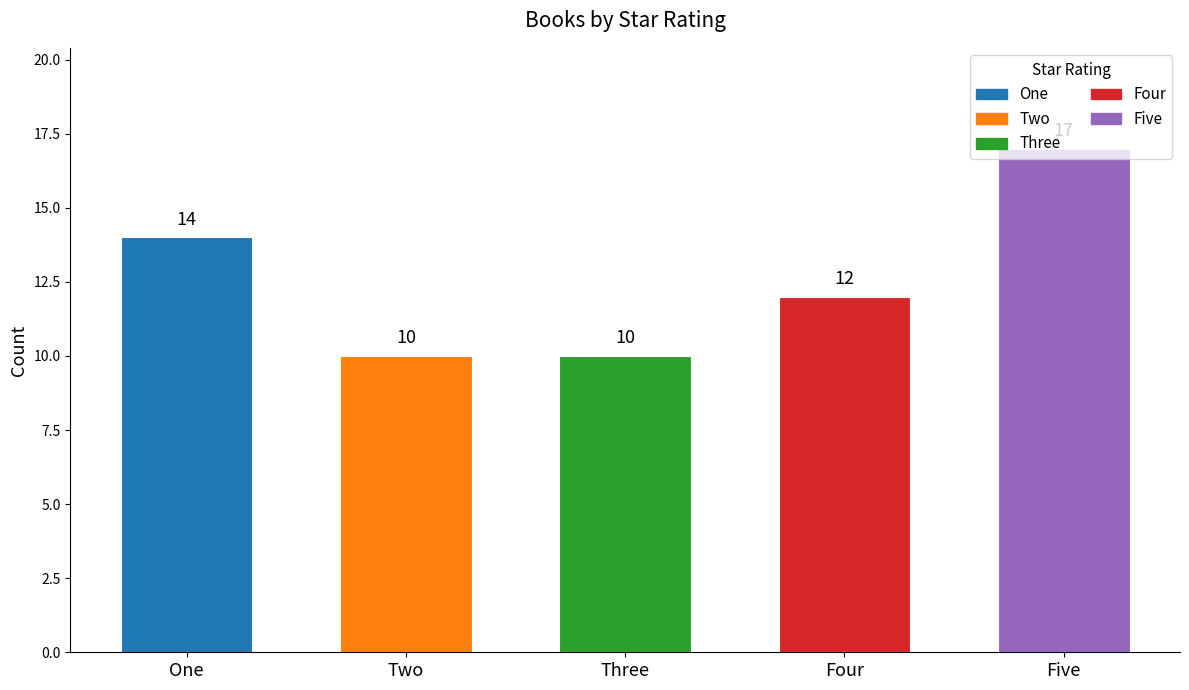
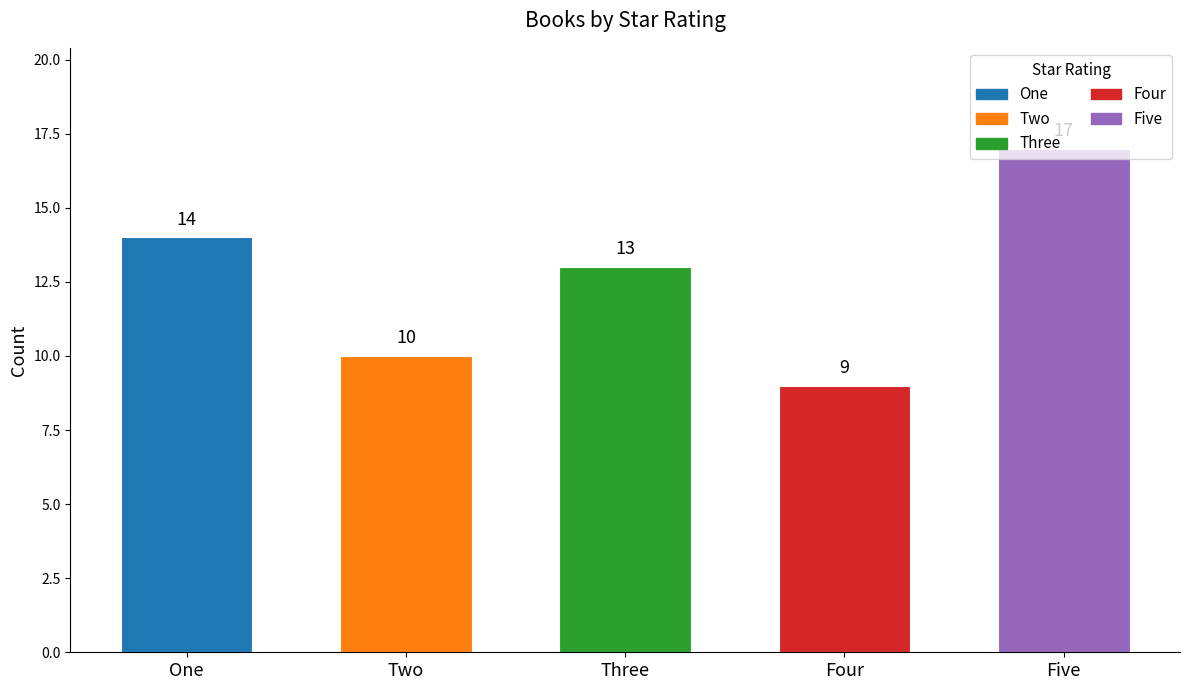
  {
    "One": 14,
    "Two": 10,
-   "Three": 10,
-   "Four": 12
+   "Three": 13,
+   "Four": 9
  }
